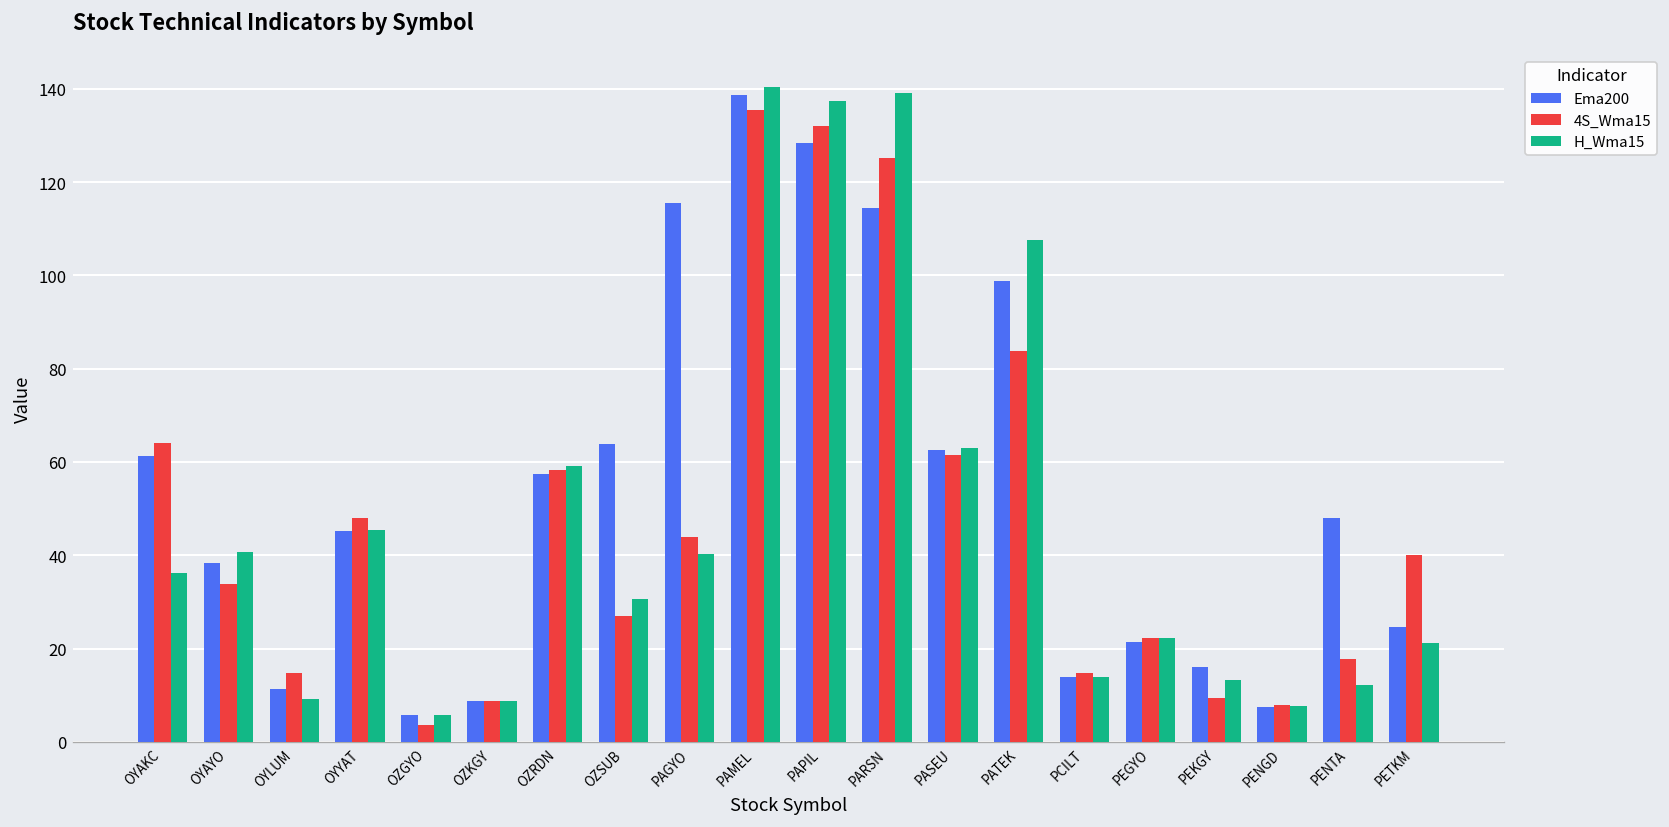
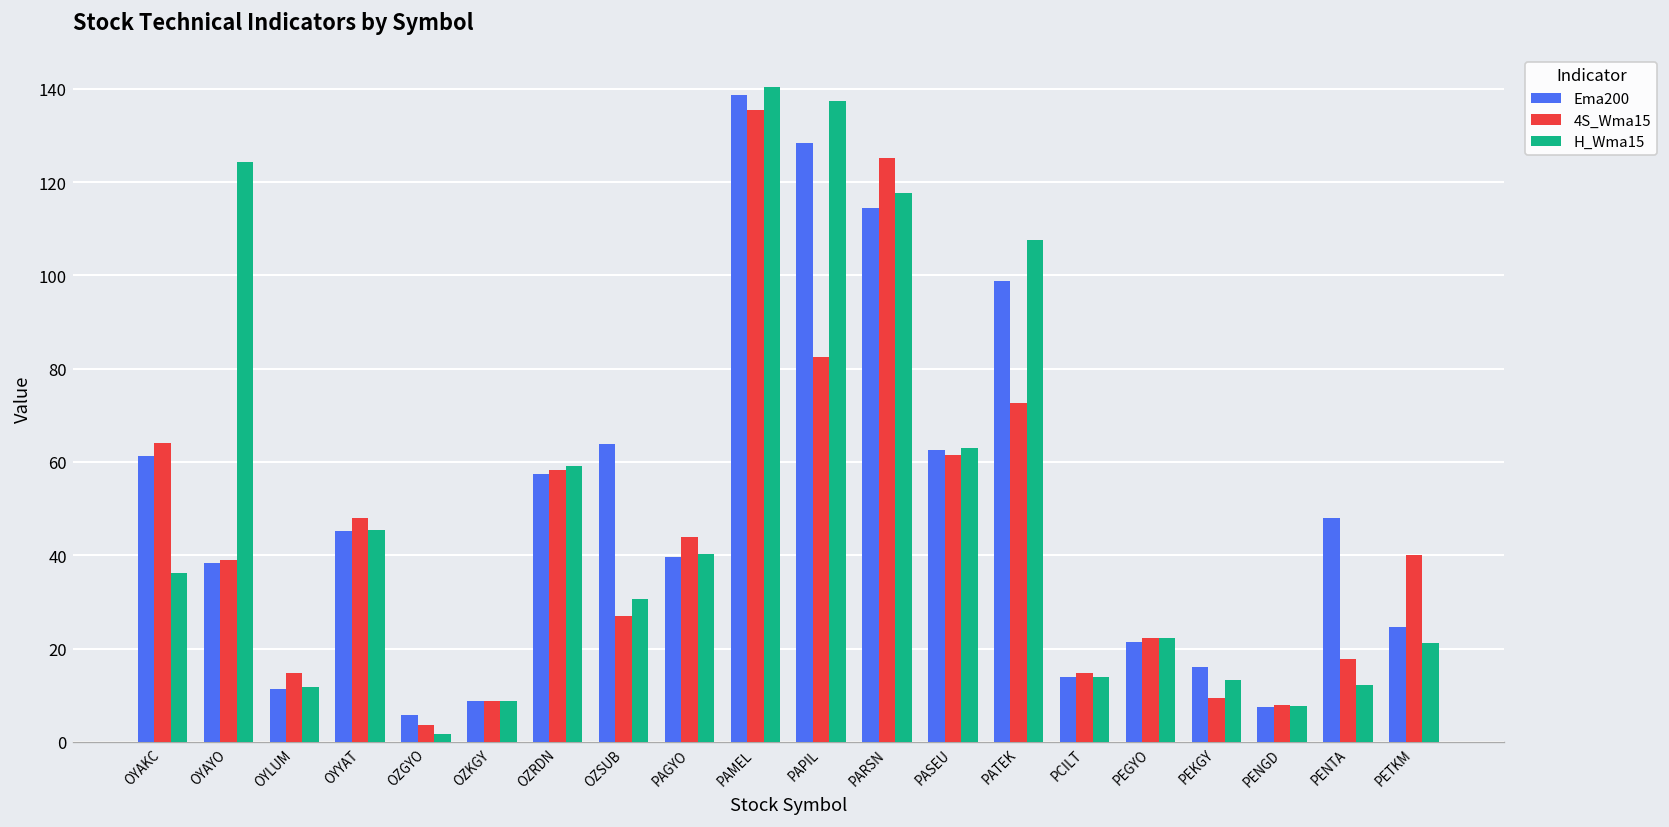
  {
    "Ema200": {
      "OYAKC": 61,
      "OYAYO": 38,
      "OYLUM": 11,
      "OYYAT": 45,
      "OZGYO": 6,
      "OZKGY": 9,
      "OZRDN": 57,
      "OZSUB": 64,
-     "PAGYO": 115,
+     "PAGYO": 40,
      "PAMEL": 139,
      "PAPIL": 128,
      "PARSN": 114,
      "PASEU": 62,
      "PATEK": 99,
      "PCILT": 14,
      "PEGYO": 21,
      "PEKGY": 16,
      "PENGD": 8,
      "PENTA": 48,
      "PETKM": 25
    },
    "4S_Wma15": {
      "OYAKC": 64,
-     "OYAYO": 34,
+     "OYAYO": 39,
      "OYLUM": 15,
      "OYYAT": 48,
      "OZGYO": 4,
      "OZKGY": 9,
      "OZRDN": 58,
      "OZSUB": 27,
      "PAGYO": 44,
      "PAMEL": 136,
-     "PAPIL": 132,
+     "PAPIL": 83,
      "PARSN": 125,
      "PASEU": 61,
-     "PATEK": 84,
+     "PATEK": 73,
      "PCILT": 15,
      "PEGYO": 22,
      "PEKGY": 9,
      "PENGD": 8,
      "PENTA": 18,
      "PETKM": 40
    },
    "H_Wma15": {
      "OYAKC": 36,
-     "OYAYO": 41,
-     "OYLUM": 9,
+     "OYAYO": 124,
+     "OYLUM": 12,
      "OYYAT": 45,
-     "OZGYO": 6,
+     "OZGYO": 2,
      "OZKGY": 9,
      "OZRDN": 59,
      "OZSUB": 31,
      "PAGYO": 40,
      "PAMEL": 140,
      "PAPIL": 137,
-     "PARSN": 139,
+     "PARSN": 118,
      "PASEU": 63,
      "PATEK": 108,
      "PCILT": 14,
      "PEGYO": 22,
      "PEKGY": 13,
      "PENGD": 8,
      "PENTA": 12,
      "PETKM": 21
    }
  }
